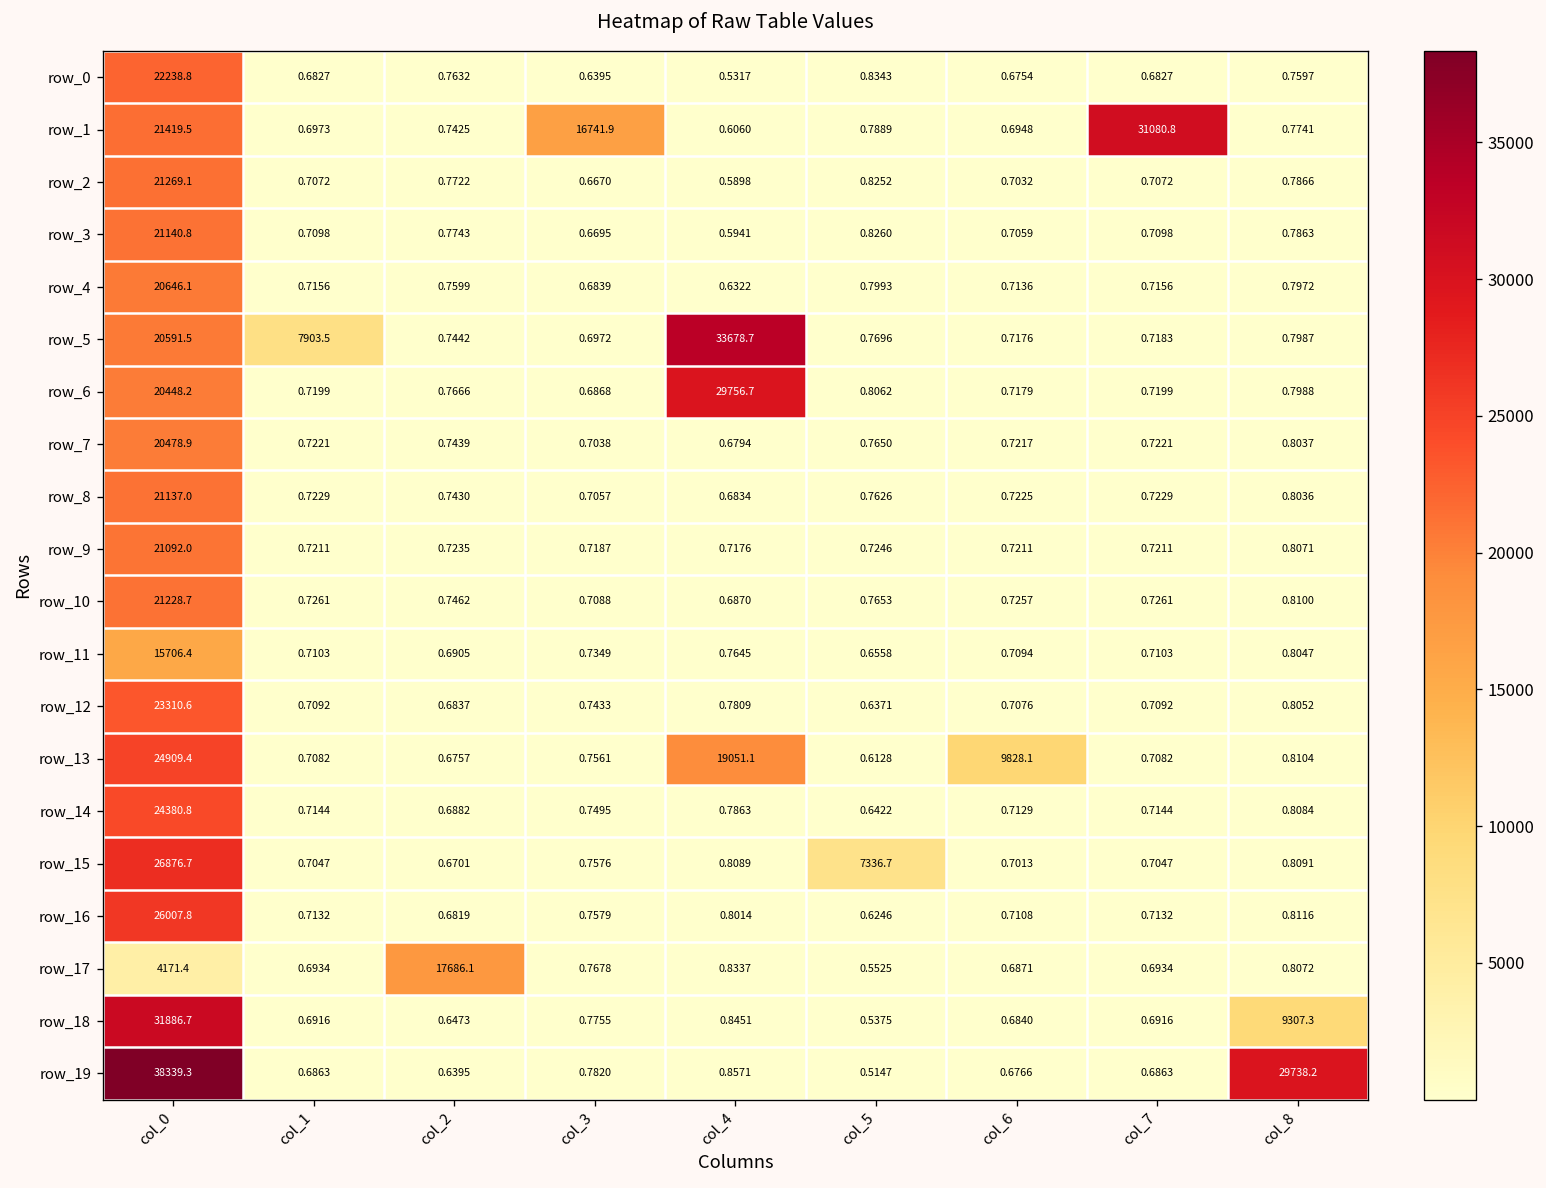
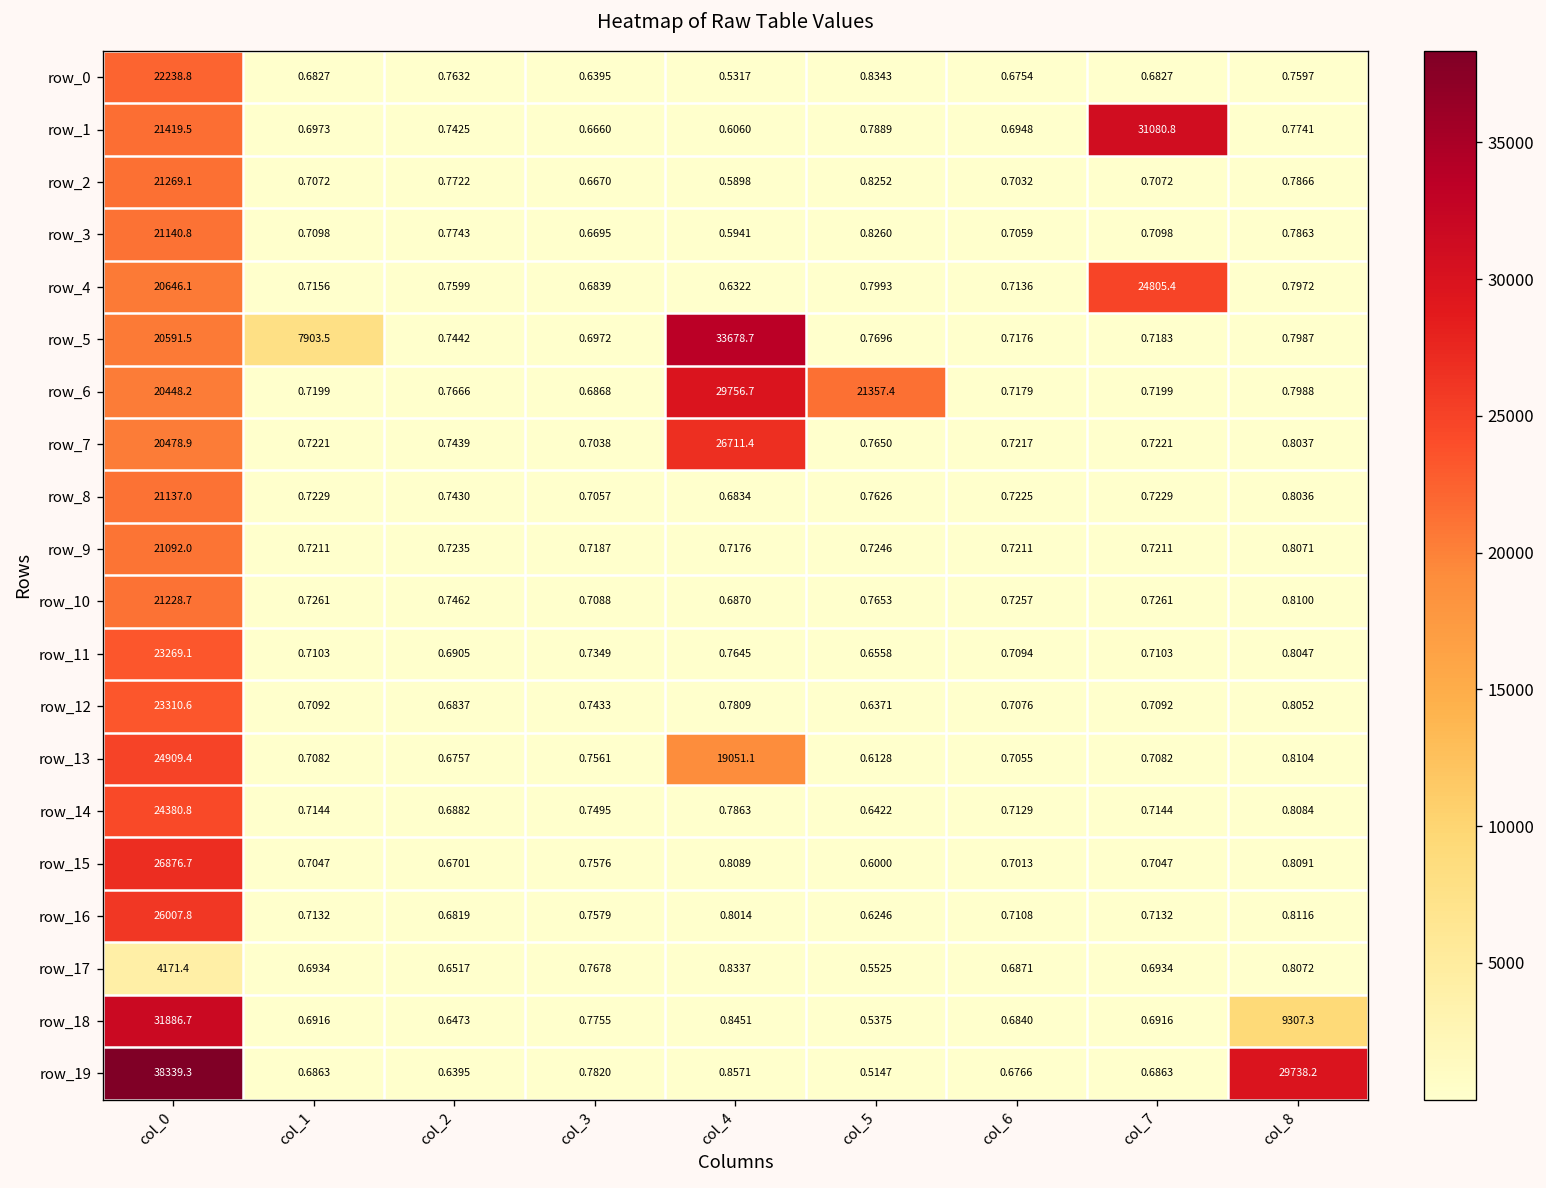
  {
    "row_0": {
      "col_0": 22238.8,
      "col_1": 0.6827,
      "col_2": 0.7632,
      "col_3": 0.6395,
      "col_4": 0.5317,
      "col_5": 0.8343,
      "col_6": 0.6754,
      "col_7": 0.6827,
      "col_8": 0.7597
    },
    "row_1": {
      "col_0": 21419.5,
      "col_1": 0.6973,
      "col_2": 0.7425,
-     "col_3": 16741.9,
+     "col_3": 0.6660,
      "col_4": 0.6060,
      "col_5": 0.7889,
      "col_6": 0.6948,
      "col_7": 31080.8,
      "col_8": 0.7741
    },
    "row_2": {
      "col_0": 21269.1,
      "col_1": 0.7072,
      "col_2": 0.7722,
      "col_3": 0.6670,
      "col_4": 0.5898,
      "col_5": 0.8252,
      "col_6": 0.7032,
      "col_7": 0.7072,
      "col_8": 0.7866
    },
    "row_3": {
      "col_0": 21140.8,
      "col_1": 0.7098,
      "col_2": 0.7743,
      "col_3": 0.6695,
      "col_4": 0.5941,
      "col_5": 0.8260,
      "col_6": 0.7059,
      "col_7": 0.7098,
      "col_8": 0.7863
    },
    "row_4": {
      "col_0": 20646.1,
      "col_1": 0.7156,
      "col_2": 0.7599,
      "col_3": 0.6839,
      "col_4": 0.6322,
      "col_5": 0.7993,
      "col_6": 0.7136,
-     "col_7": 0.7156,
+     "col_7": 24805.4,
      "col_8": 0.7972
    },
    "row_5": {
      "col_0": 20591.5,
      "col_1": 7903.5,
      "col_2": 0.7442,
      "col_3": 0.6972,
      "col_4": 33678.7,
      "col_5": 0.7696,
      "col_6": 0.7176,
      "col_7": 0.7183,
      "col_8": 0.7987
    },
    "row_6": {
      "col_0": 20448.2,
      "col_1": 0.7199,
      "col_2": 0.7666,
      "col_3": 0.6868,
      "col_4": 29756.7,
-     "col_5": 0.8062,
+     "col_5": 21357.4,
      "col_6": 0.7179,
      "col_7": 0.7199,
      "col_8": 0.7988
    },
    "row_7": {
      "col_0": 20478.9,
      "col_1": 0.7221,
      "col_2": 0.7439,
      "col_3": 0.7038,
-     "col_4": 0.6794,
+     "col_4": 26711.4,
      "col_5": 0.7650,
      "col_6": 0.7217,
      "col_7": 0.7221,
      "col_8": 0.8037
    },
    "row_8": {
      "col_0": 21137.0,
      "col_1": 0.7229,
      "col_2": 0.7430,
      "col_3": 0.7057,
      "col_4": 0.6834,
      "col_5": 0.7626,
      "col_6": 0.7225,
      "col_7": 0.7229,
      "col_8": 0.8036
    },
    "row_9": {
      "col_0": 21092.0,
      "col_1": 0.7211,
      "col_2": 0.7235,
      "col_3": 0.7187,
      "col_4": 0.7176,
      "col_5": 0.7246,
      "col_6": 0.7211,
      "col_7": 0.7211,
      "col_8": 0.8071
    },
    "row_10": {
      "col_0": 21228.7,
      "col_1": 0.7261,
      "col_2": 0.7462,
      "col_3": 0.7088,
      "col_4": 0.6870,
      "col_5": 0.7653,
      "col_6": 0.7257,
      "col_7": 0.7261,
      "col_8": 0.8100
    },
    "row_11": {
-     "col_0": 15706.4,
+     "col_0": 23269.1,
      "col_1": 0.7103,
      "col_2": 0.6905,
      "col_3": 0.7349,
      "col_4": 0.7645,
      "col_5": 0.6558,
      "col_6": 0.7094,
      "col_7": 0.7103,
      "col_8": 0.8047
    },
    "row_12": {
      "col_0": 23310.6,
      "col_1": 0.7092,
      "col_2": 0.6837,
      "col_3": 0.7433,
      "col_4": 0.7809,
      "col_5": 0.6371,
      "col_6": 0.7076,
      "col_7": 0.7092,
      "col_8": 0.8052
    },
    "row_13": {
      "col_0": 24909.4,
      "col_1": 0.7082,
      "col_2": 0.6757,
      "col_3": 0.7561,
      "col_4": 19051.1,
      "col_5": 0.6128,
-     "col_6": 9828.1,
+     "col_6": 0.7055,
      "col_7": 0.7082,
      "col_8": 0.8104
    },
    "row_14": {
      "col_0": 24380.8,
      "col_1": 0.7144,
      "col_2": 0.6882,
      "col_3": 0.7495,
      "col_4": 0.7863,
      "col_5": 0.6422,
      "col_6": 0.7129,
      "col_7": 0.7144,
      "col_8": 0.8084
    },
    "row_15": {
      "col_0": 26876.7,
      "col_1": 0.7047,
      "col_2": 0.6701,
      "col_3": 0.7576,
      "col_4": 0.8089,
-     "col_5": 7336.7,
+     "col_5": 0.6000,
      "col_6": 0.7013,
      "col_7": 0.7047,
      "col_8": 0.8091
    },
    "row_16": {
      "col_0": 26007.8,
      "col_1": 0.7132,
      "col_2": 0.6819,
      "col_3": 0.7579,
      "col_4": 0.8014,
      "col_5": 0.6246,
      "col_6": 0.7108,
      "col_7": 0.7132,
      "col_8": 0.8116
    },
    "row_17": {
      "col_0": 4171.4,
      "col_1": 0.6934,
-     "col_2": 17686.1,
+     "col_2": 0.6517,
      "col_3": 0.7678,
      "col_4": 0.8337,
      "col_5": 0.5525,
      "col_6": 0.6871,
      "col_7": 0.6934,
      "col_8": 0.8072
    },
    "row_18": {
      "col_0": 31886.7,
      "col_1": 0.6916,
      "col_2": 0.6473,
      "col_3": 0.7755,
      "col_4": 0.8451,
      "col_5": 0.5375,
      "col_6": 0.6840,
      "col_7": 0.6916,
      "col_8": 9307.3
    },
    "row_19": {
      "col_0": 38339.3,
      "col_1": 0.6863,
      "col_2": 0.6395,
      "col_3": 0.7820,
      "col_4": 0.8571,
      "col_5": 0.5147,
      "col_6": 0.6766,
      "col_7": 0.6863,
      "col_8": 29738.2
    }
  }
